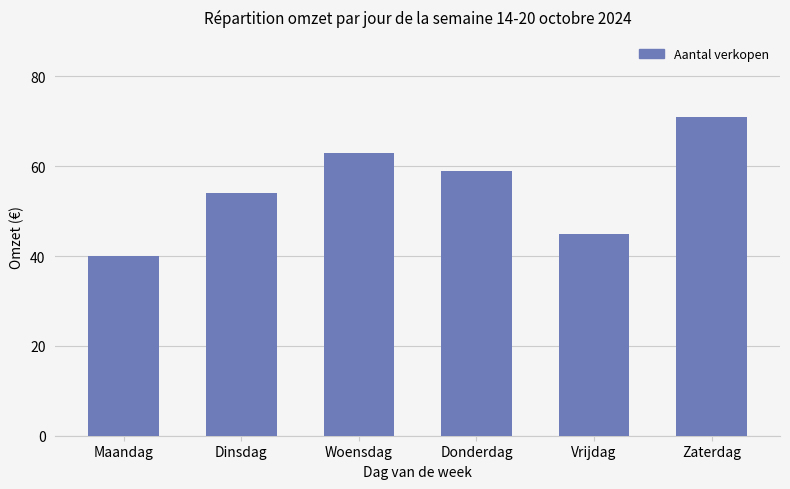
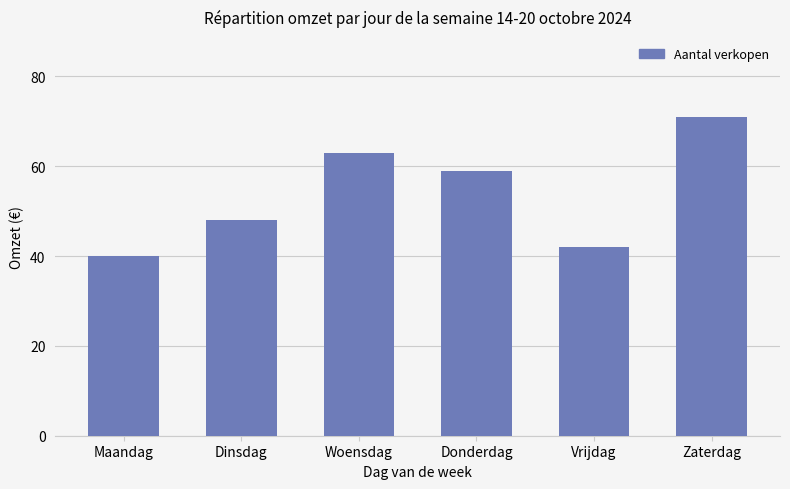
  {
    "Maandag": 40,
-   "Dinsdag": 54,
+   "Dinsdag": 48,
    "Woensdag": 63,
    "Donderdag": 59,
-   "Vrijdag": 45,
+   "Vrijdag": 42,
    "Zaterdag": 71
  }
